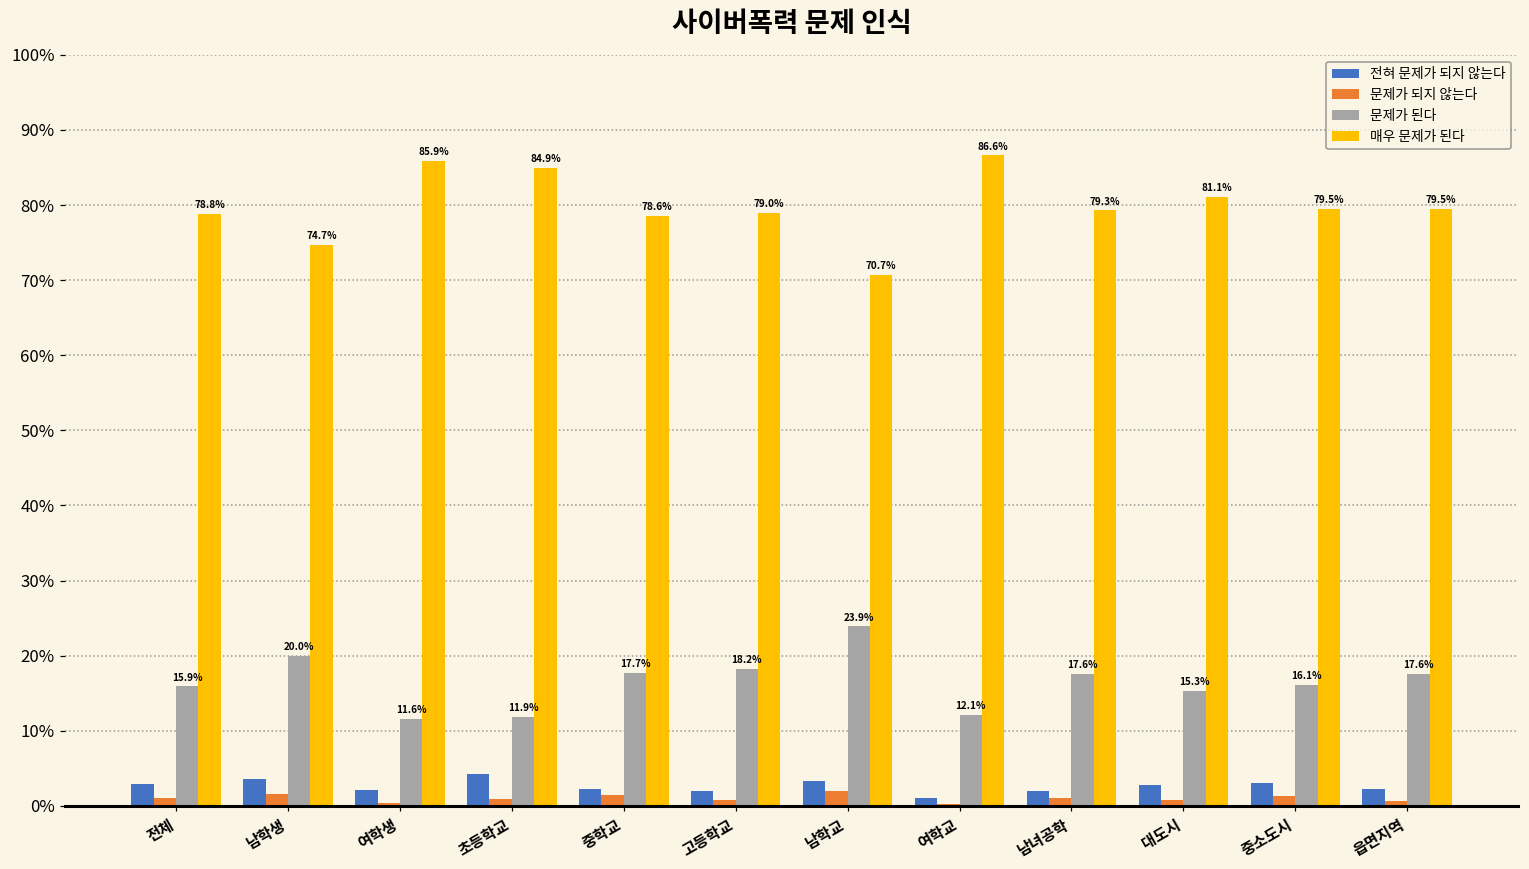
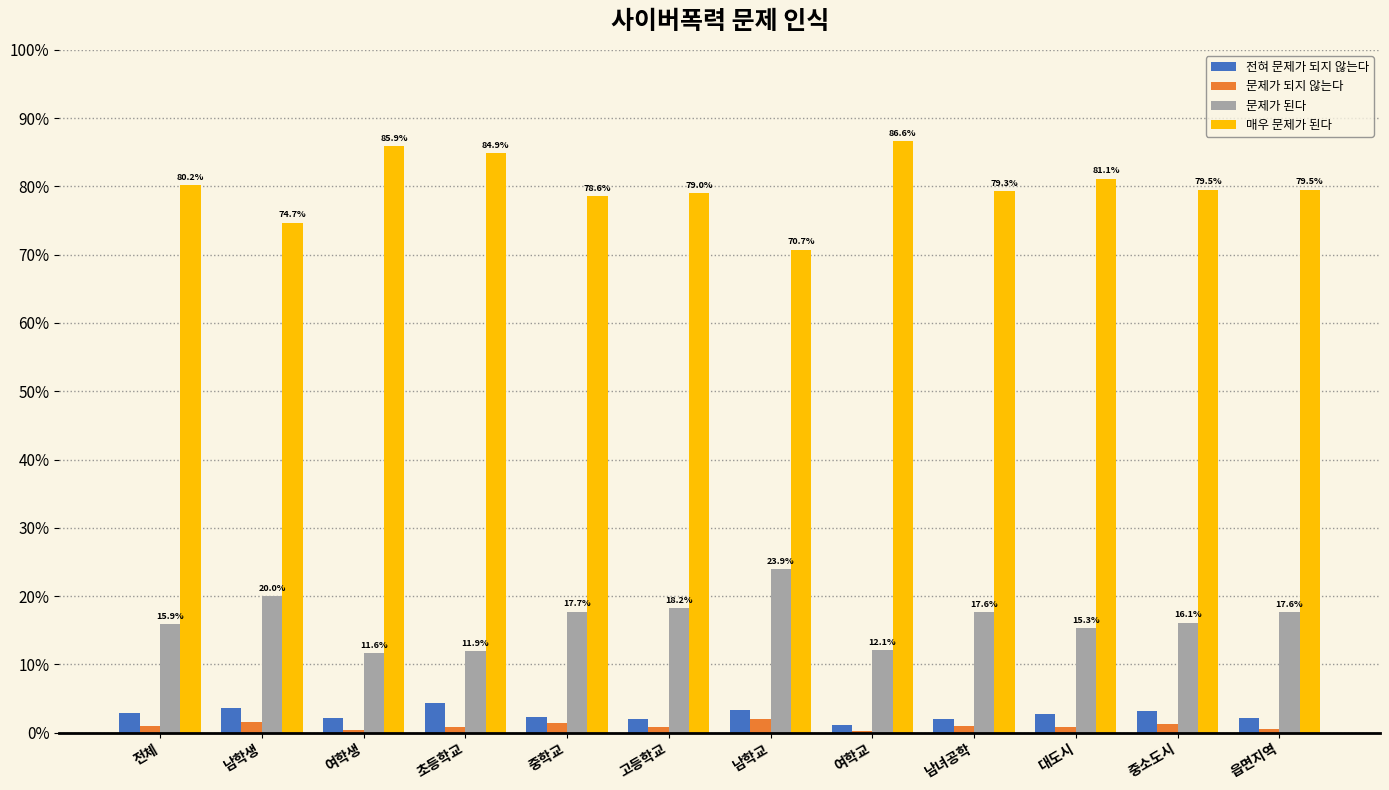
  {
    "전혀 문제가 되지 않는다": {
      "전체": "3%",
      "남학생": "4%",
      "여학생": "2%",
      "초등학교": "4%",
      "중학교": "2%",
      "고등학교": "2%",
      "남학교": "3%",
      "여학교": "1%",
      "남녀공학": "2%",
      "대도시": "3%",
      "중소도시": "3%",
      "읍면지역": "2%"
    },
    "문제가 되지 않는다": {
      "전체": "1%",
      "남학생": "2%",
      "여학생": "0%",
      "초등학교": "1%",
      "중학교": "1%",
      "고등학교": "1%",
      "남학교": "2%",
      "남녀공학": "1%",
      "대도시": "1%",
      "중소도시": "1%",
      "읍면지역": "1%"
    },
    "문제가 된다": {
      "전체": "15.9%",
      "남학생": "20.0%",
      "여학생": "11.6%",
      "초등학교": "11.9%",
      "중학교": "17.7%",
      "고등학교": "18.2%",
      "남학교": "23.9%",
      "여학교": "12.1%",
      "남녀공학": "17.6%",
      "대도시": "15.3%",
      "중소도시": "16.1%",
      "읍면지역": "17.6%"
    },
    "매우 문제가 된다": {
-     "전체": "78.8%",
+     "전체": "80.2%",
      "남학생": "74.7%",
      "여학생": "85.9%",
      "초등학교": "84.9%",
      "중학교": "78.6%",
      "고등학교": "79.0%",
      "남학교": "70.7%",
      "여학교": "86.6%",
      "남녀공학": "79.3%",
      "대도시": "81.1%",
      "중소도시": "79.5%",
      "읍면지역": "79.5%"
    }
  }
